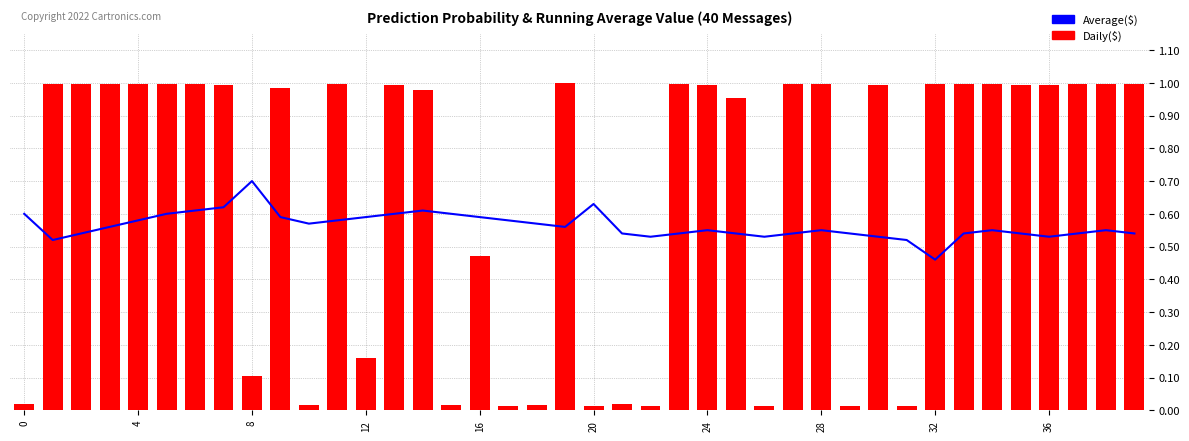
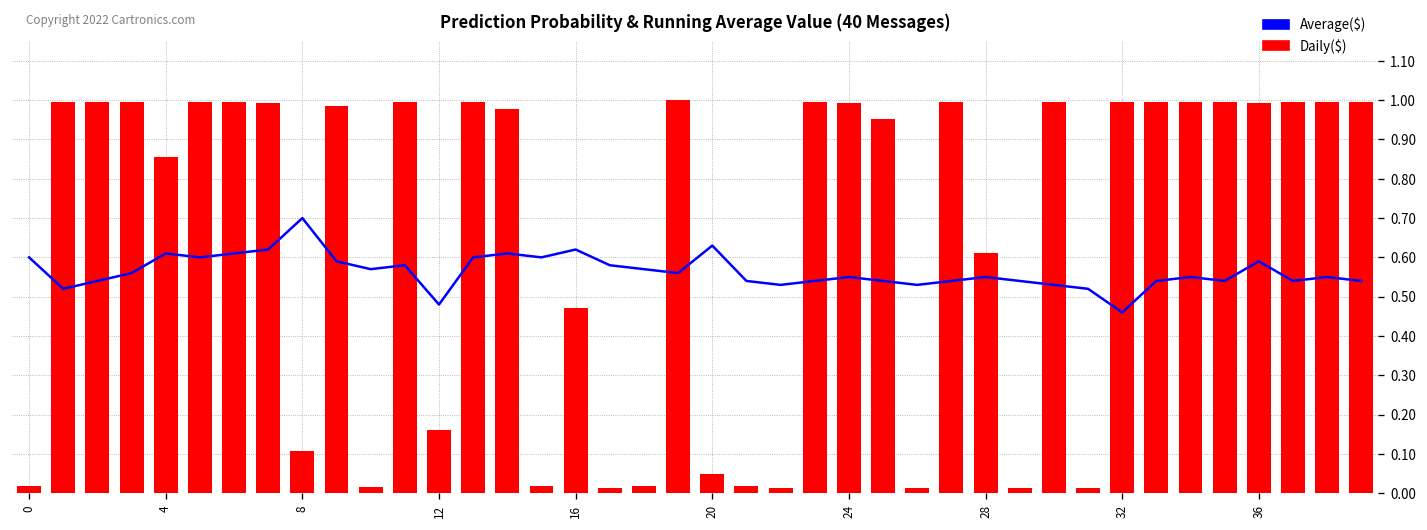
  {
    "Average($)": {
      "0": 0.60,
-     "4": 0.58,
+     "4": 0.61,
      "8": 0.70,
-     "12": 0.59,
-     "16": 0.59,
+     "12": 0.48,
+     "16": 0.62,
      "20": 0.63,
      "24": 0.55,
      "28": 0.55,
      "32": 0.46,
-     "36": 0.53
+     "36": 0.59
    },
    "Daily($)": {
      "0": 0.02,
-     "4": 1.00,
+     "4": 0.86,
      "8": 0.11,
      "12": 0.16,
      "16": 0.47,
-     "20": 0.01,
+     "20": 0.05,
      "24": 0.99,
-     "28": 1.00,
+     "28": 0.61,
      "32": 1.00,
      "36": 0.99
    }
  }
